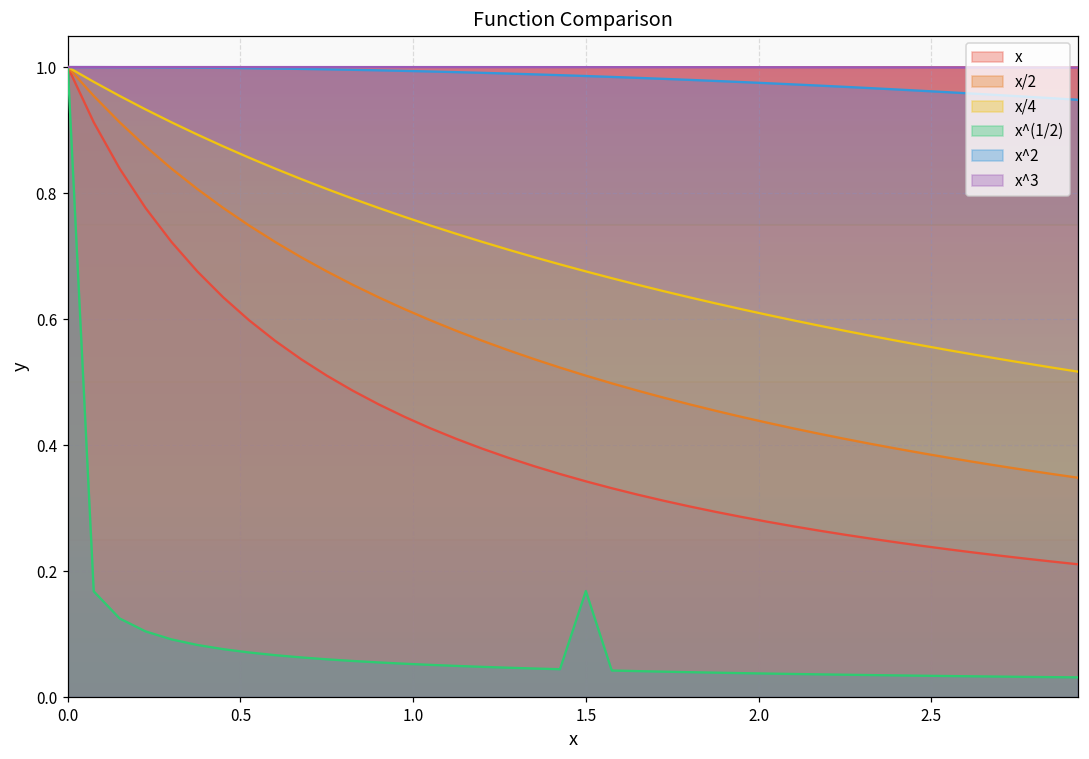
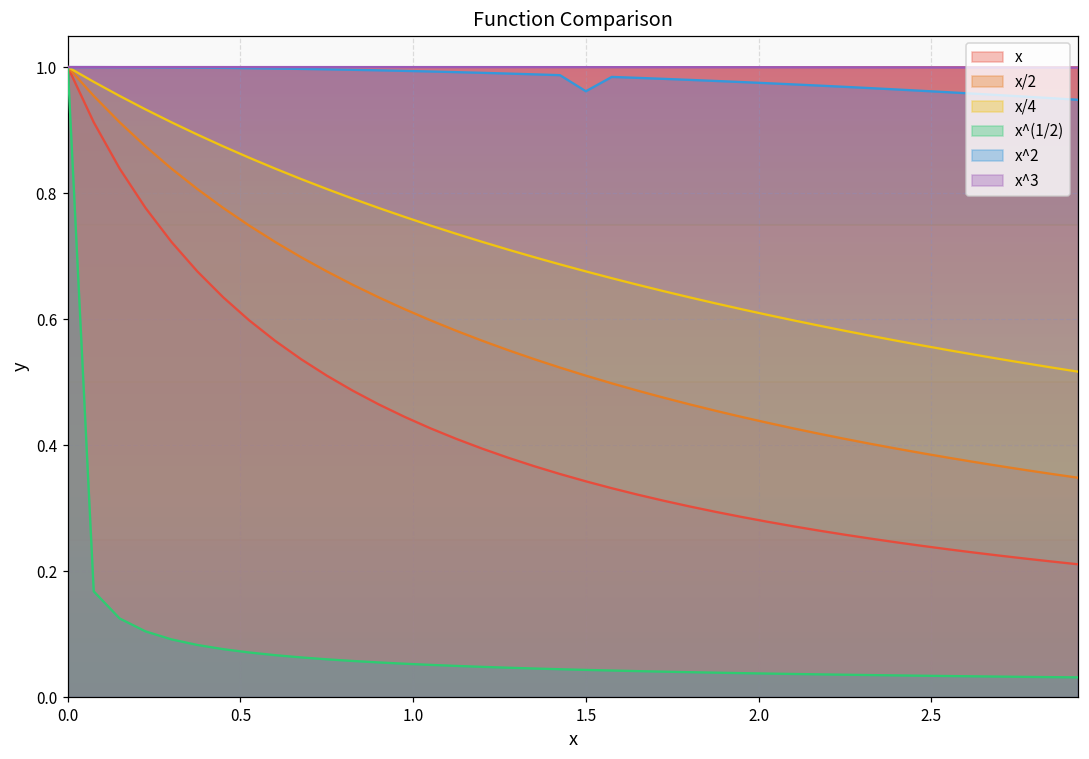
  {
    "x^(1/2)": {
-     "1.5": 0.17
+     "1.5": 0.04
    },
    "x^2": {
-     "1.5": 0.99
+     "1.5": 0.96
    },
    "x^3": {
      "1.5": 1.00
    }
  }
